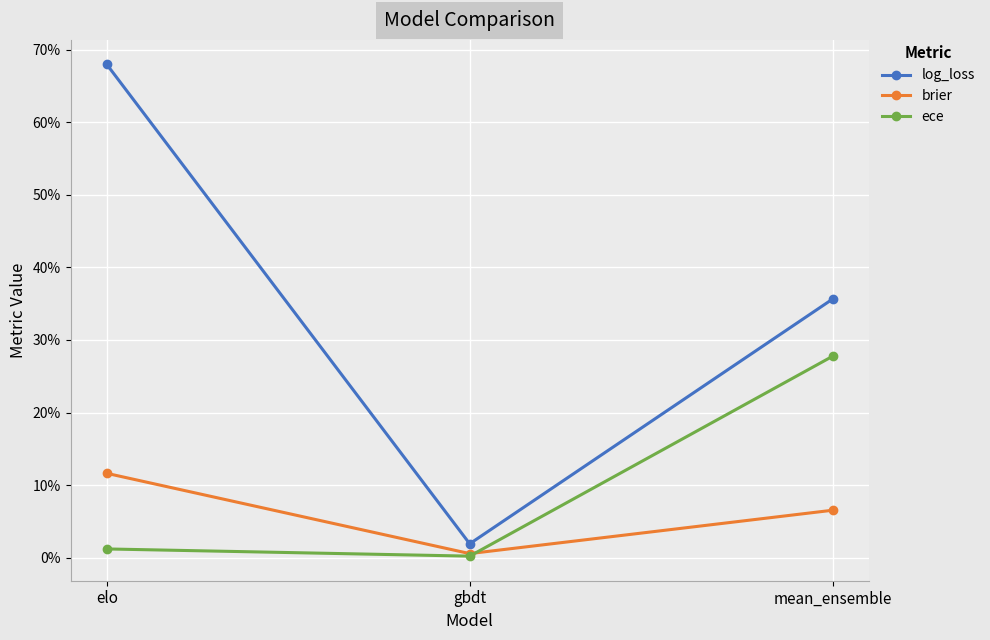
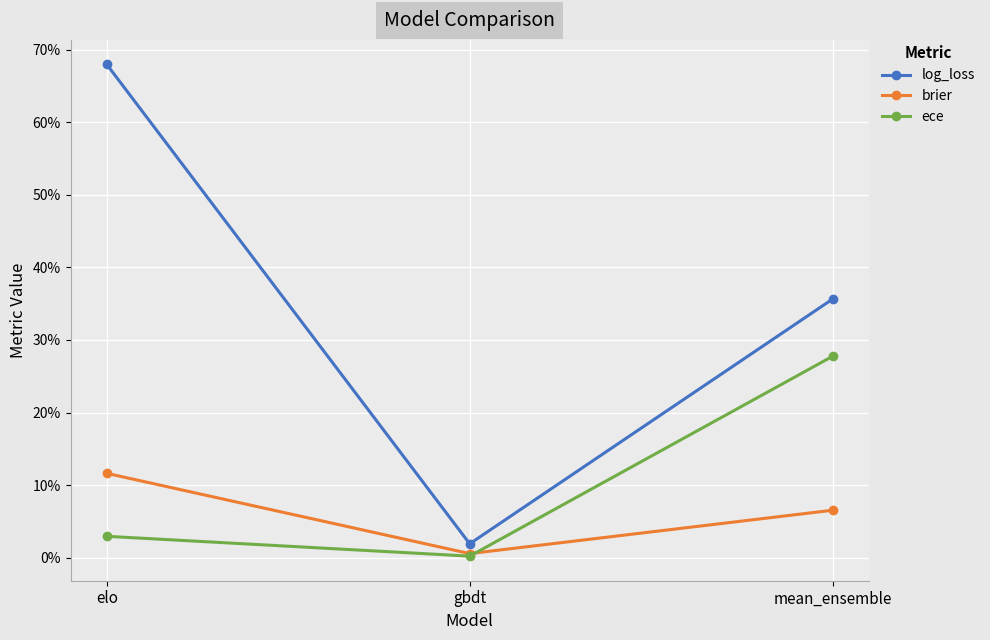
  {
    "log_loss": {
      "elo": "68%",
      "gbdt": "2%",
      "mean_ensemble": "36%"
    },
    "brier": {
      "elo": "12%",
      "mean_ensemble": "7%"
    },
    "ece": {
-     "elo": "1%",
+     "elo": "3%",
      "mean_ensemble": "28%"
    }
  }
